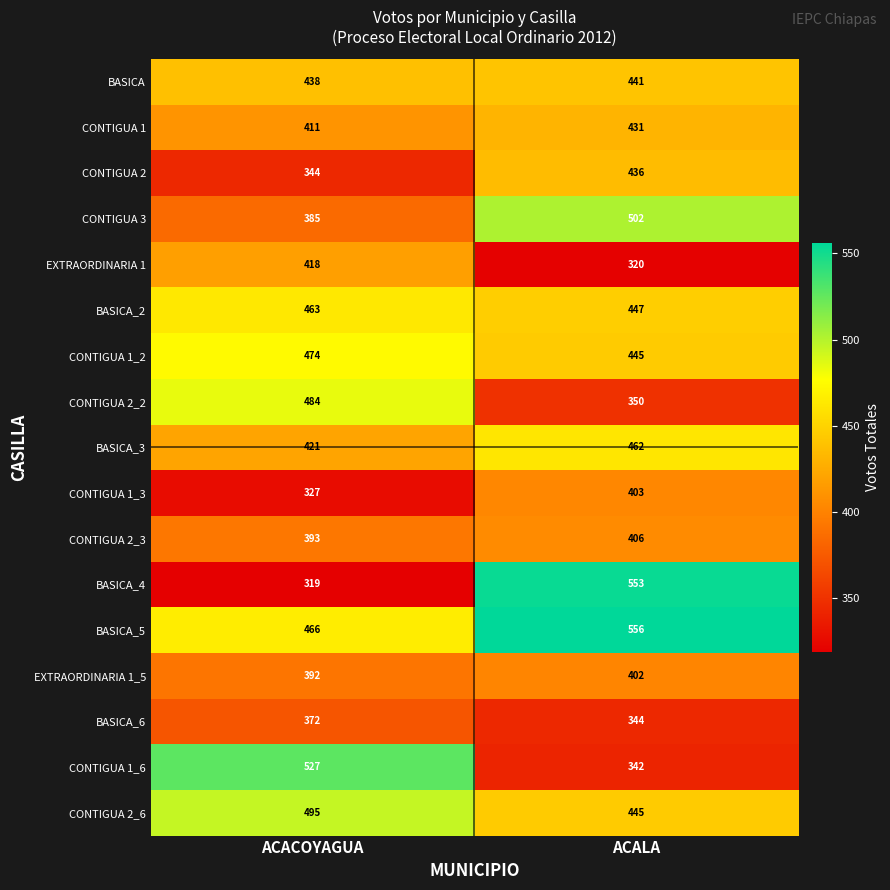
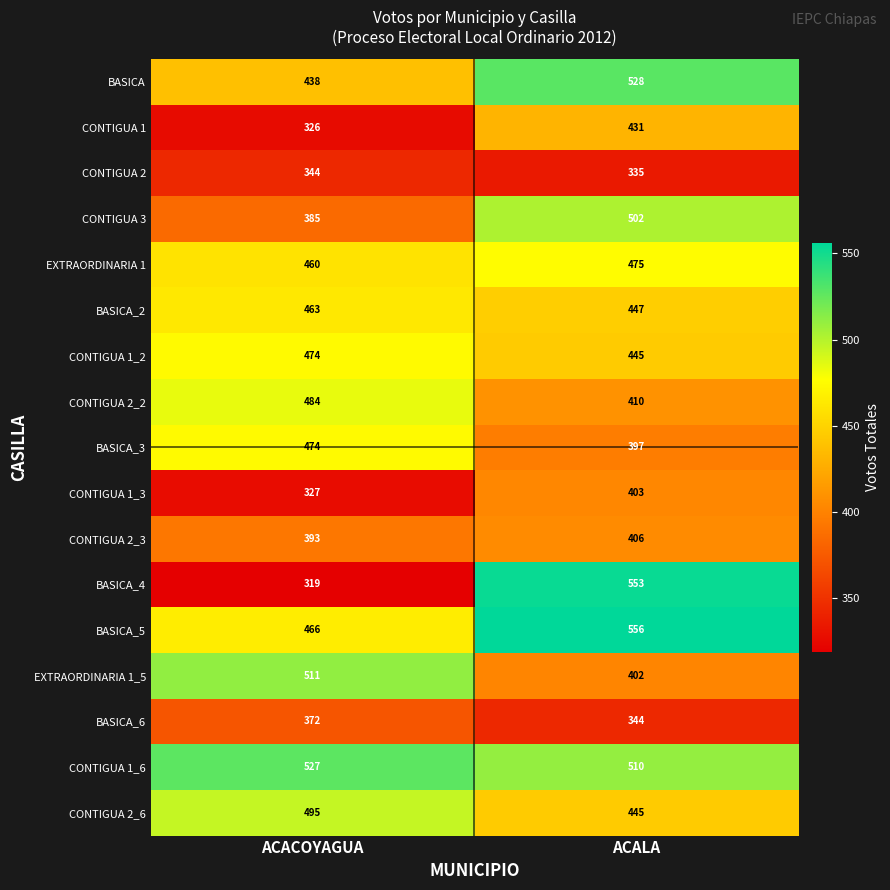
  {
    "BASICA": {
      "ACACOYAGUA": 438,
-     "ACALA": 441
+     "ACALA": 528
    },
    "CONTIGUA 1": {
-     "ACACOYAGUA": 411,
+     "ACACOYAGUA": 326,
      "ACALA": 431
    },
    "CONTIGUA 2": {
      "ACACOYAGUA": 344,
-     "ACALA": 436
+     "ACALA": 335
    },
    "CONTIGUA 3": {
      "ACACOYAGUA": 385,
      "ACALA": 502
    },
    "EXTRAORDINARIA 1": {
-     "ACACOYAGUA": 418,
-     "ACALA": 320
+     "ACACOYAGUA": 460,
+     "ACALA": 475
    },
    "BASICA_2": {
      "ACACOYAGUA": 463,
      "ACALA": 447
    },
    "CONTIGUA 1_2": {
      "ACACOYAGUA": 474,
      "ACALA": 445
    },
    "CONTIGUA 2_2": {
      "ACACOYAGUA": 484,
-     "ACALA": 350
+     "ACALA": 410
    },
    "BASICA_3": {
-     "ACACOYAGUA": 421,
-     "ACALA": 462
+     "ACACOYAGUA": 474,
+     "ACALA": 397
    },
    "CONTIGUA 1_3": {
      "ACACOYAGUA": 327,
      "ACALA": 403
    },
    "CONTIGUA 2_3": {
      "ACACOYAGUA": 393,
      "ACALA": 406
    },
    "BASICA_4": {
      "ACACOYAGUA": 319,
      "ACALA": 553
    },
    "BASICA_5": {
      "ACACOYAGUA": 466,
      "ACALA": 556
    },
    "EXTRAORDINARIA 1_5": {
-     "ACACOYAGUA": 392,
+     "ACACOYAGUA": 511,
      "ACALA": 402
    },
    "BASICA_6": {
      "ACACOYAGUA": 372,
      "ACALA": 344
    },
    "CONTIGUA 1_6": {
      "ACACOYAGUA": 527,
-     "ACALA": 342
+     "ACALA": 510
    },
    "CONTIGUA 2_6": {
      "ACACOYAGUA": 495,
      "ACALA": 445
    }
  }
